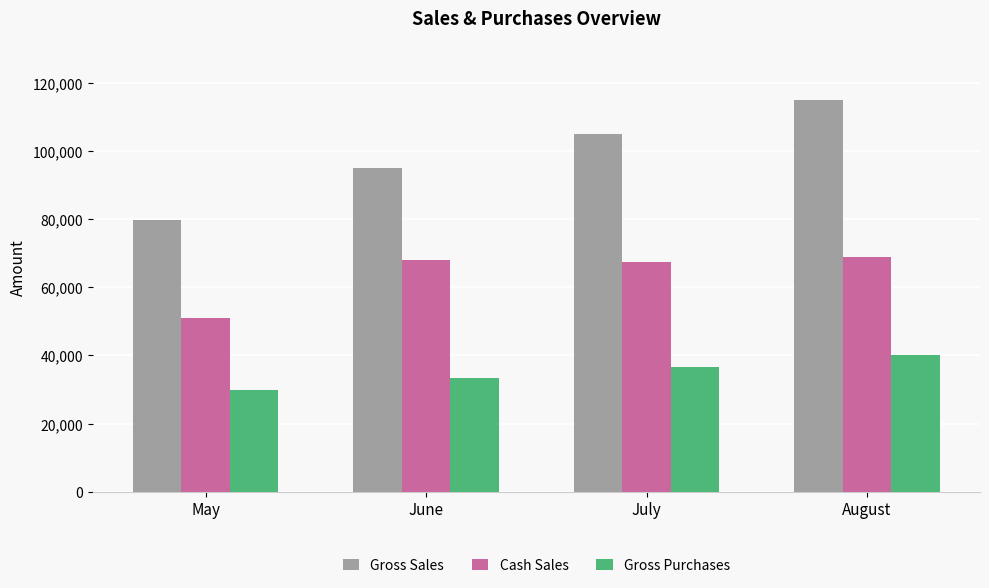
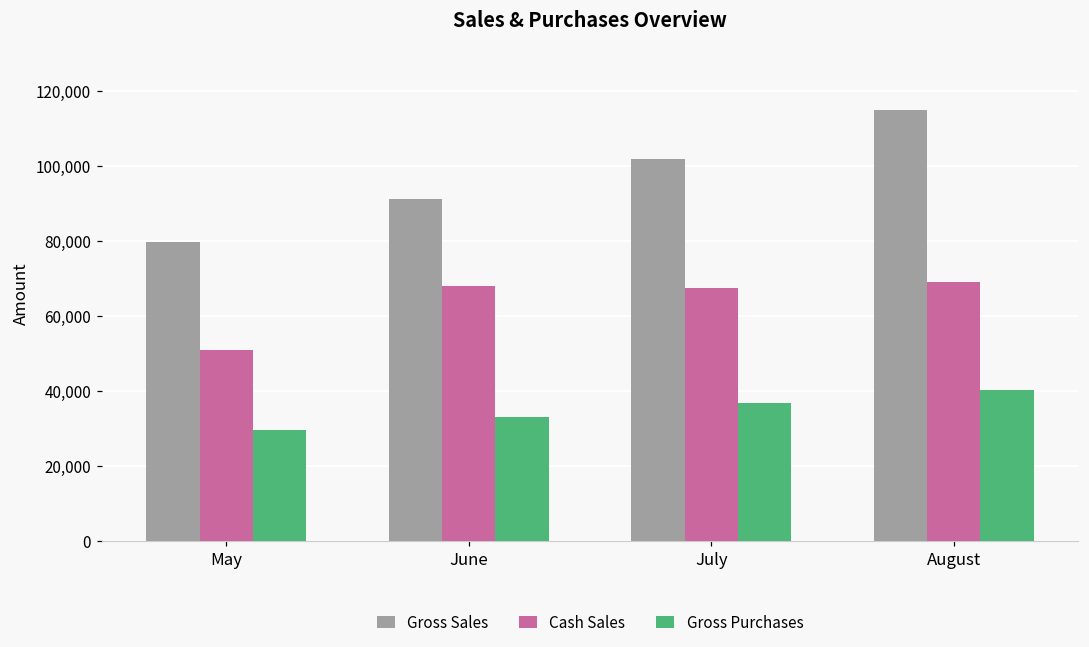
  {
    "Gross Sales": {
      "May": "80,000",
-     "June": "95,000",
-     "July": "105,000",
+     "June": "91,000",
+     "July": "102,000",
      "August": "115,000"
    },
    "Cash Sales": {
      "May": "51,000",
      "June": "68,000",
      "July": "68,000",
      "August": "69,000"
    },
    "Gross Purchases": {
      "May": "30,000",
      "June": "33,000",
      "July": "37,000",
      "August": "40,000"
    }
  }
